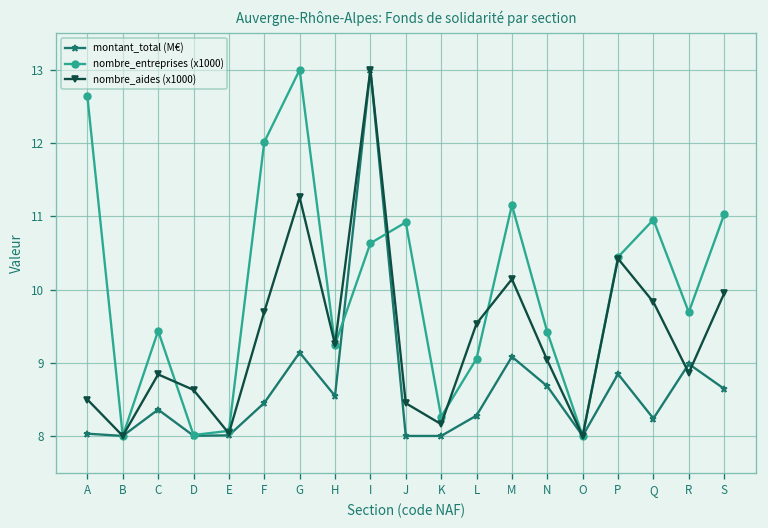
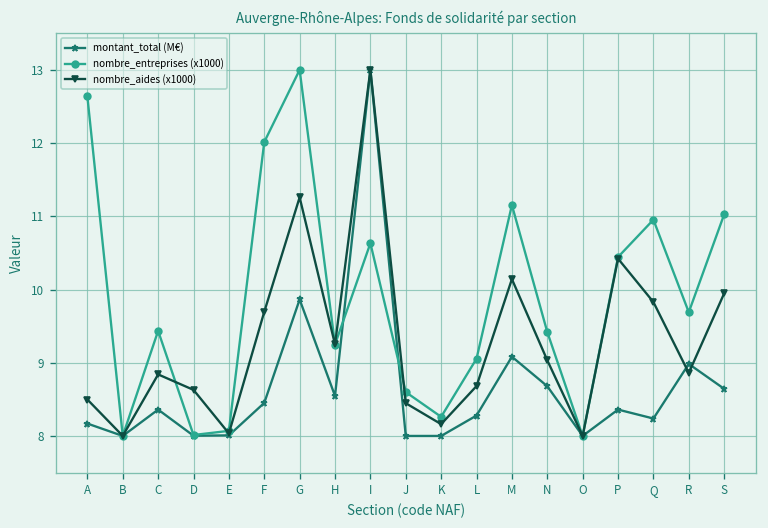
  {
    "montant_total (M€)": {
-     "A": 8.0,
+     "A": 8.2,
      "C": 8.4,
      "F": 8.5,
-     "G": 9.1,
+     "G": 9.9,
      "H": 8.5,
      "J": 8.0,
      "K": 8.0,
      "L": 8.3,
      "M": 9.1,
      "N": 8.7,
-     "P": 8.8,
+     "P": 8.4,
      "Q": 8.2,
      "R": 9.0,
      "S": 8.6
    },
    "nombre_entreprises (x1000)": {
      "A": 12.6,
      "C": 9.4,
      "F": 12.0,
      "G": 13.0,
      "I": 10.6,
-     "J": 10.9,
+     "J": 8.6,
      "K": 8.3,
      "L": 9.1,
      "M": 11.2,
      "N": 9.4,
      "Q": 11.0,
      "R": 9.7,
      "S": 11.0
    },
    "nombre_aides (x1000)": {
      "A": 8.5,
      "C": 8.8,
      "D": 8.6,
      "F": 9.7,
      "G": 11.3,
      "J": 8.4,
      "K": 8.2,
-     "L": 9.5,
+     "L": 8.7,
      "M": 10.1,
      "N": 9.0,
      "Q": 9.8,
      "R": 8.9,
      "S": 9.9
    }
  }
